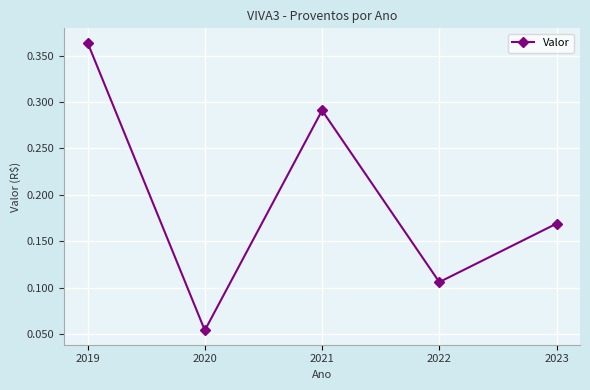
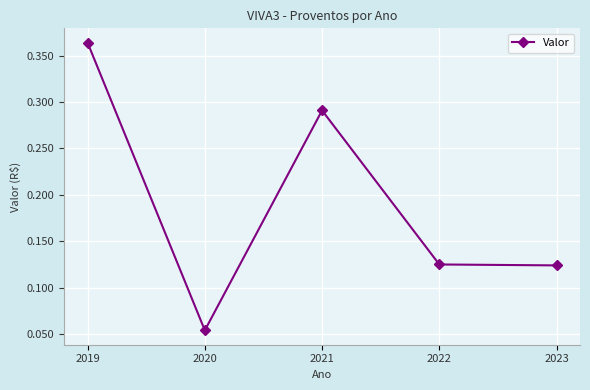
  {
    "2019": 0.36,
    "2020": 0.05,
    "2021": 0.29,
-   "2022": 0.11,
-   "2023": 0.17
+   "2022": 0.13,
+   "2023": 0.12
  }
